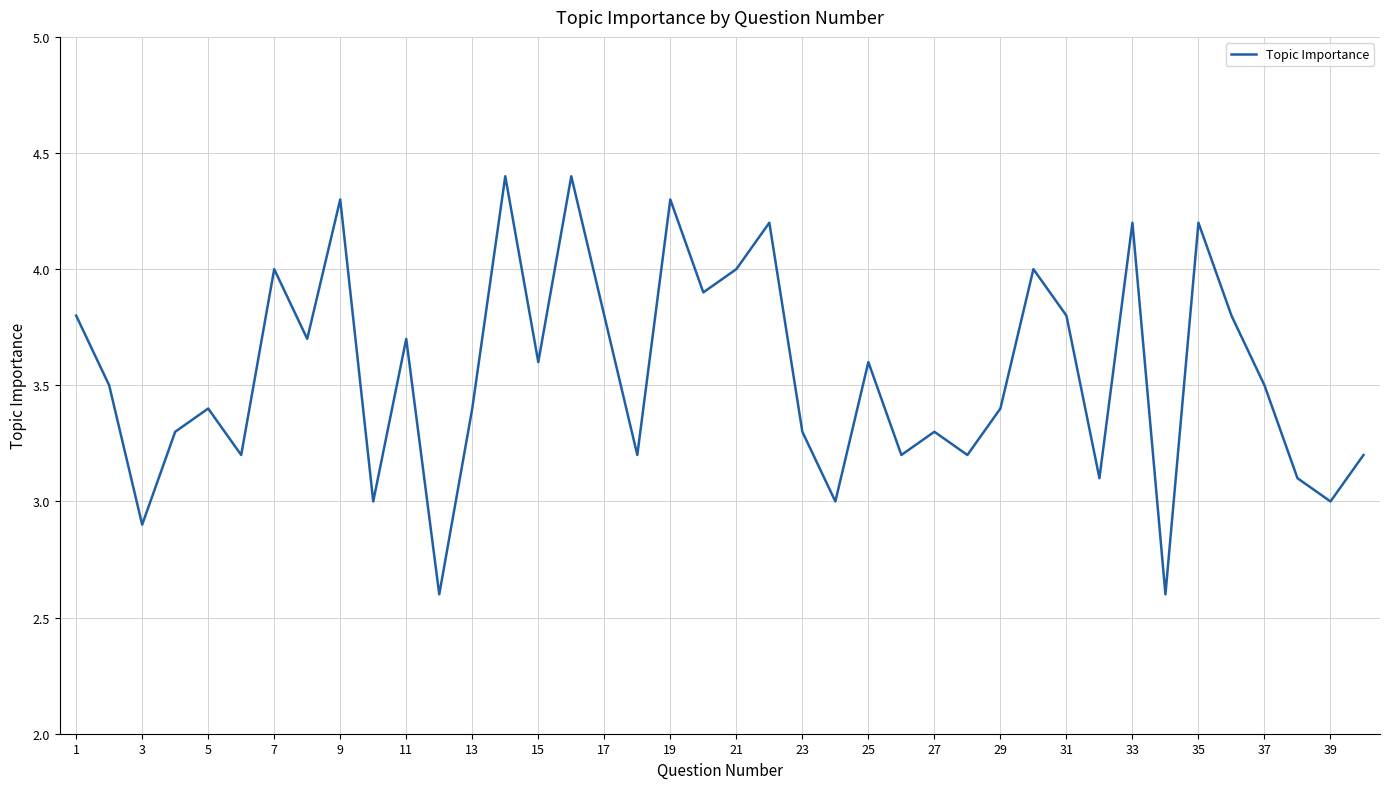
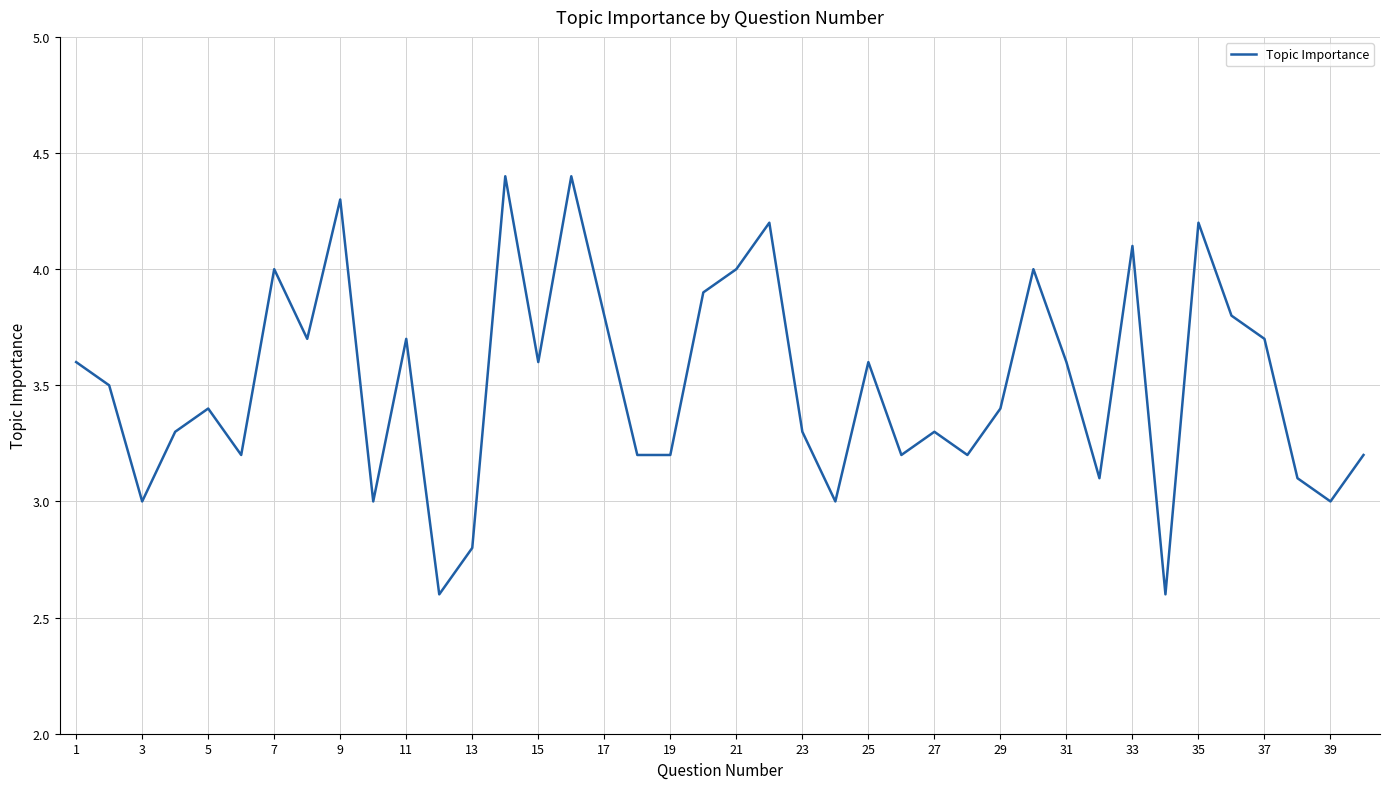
  {
-   "1": 3.8,
-   "3": 2.9,
+   "1": 3.6,
+   "3": 3.0,
    "5": 3.4,
    "7": 4.0,
    "9": 4.3,
    "11": 3.7,
-   "13": 3.4,
+   "13": 2.8,
    "15": 3.6,
    "17": 3.8,
-   "19": 4.3,
+   "19": 3.2,
    "21": 4.0,
    "23": 3.3,
    "25": 3.6,
    "27": 3.3,
    "29": 3.4,
-   "31": 3.8,
-   "33": 4.2,
+   "31": 3.6,
+   "33": 4.1,
    "35": 4.2,
-   "37": 3.5,
+   "37": 3.7,
    "39": 3.0
  }
